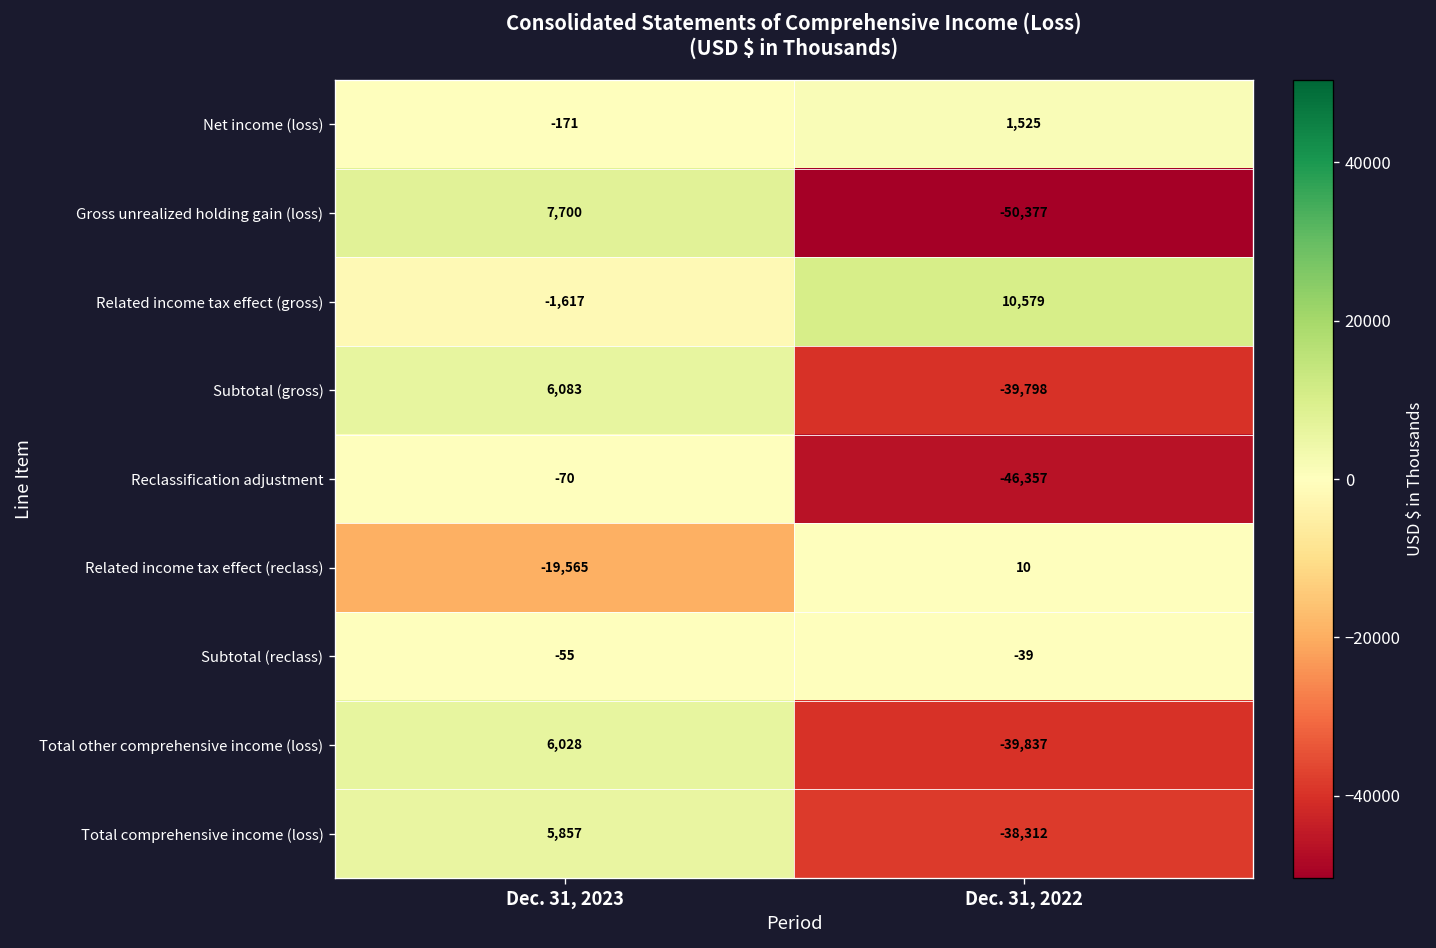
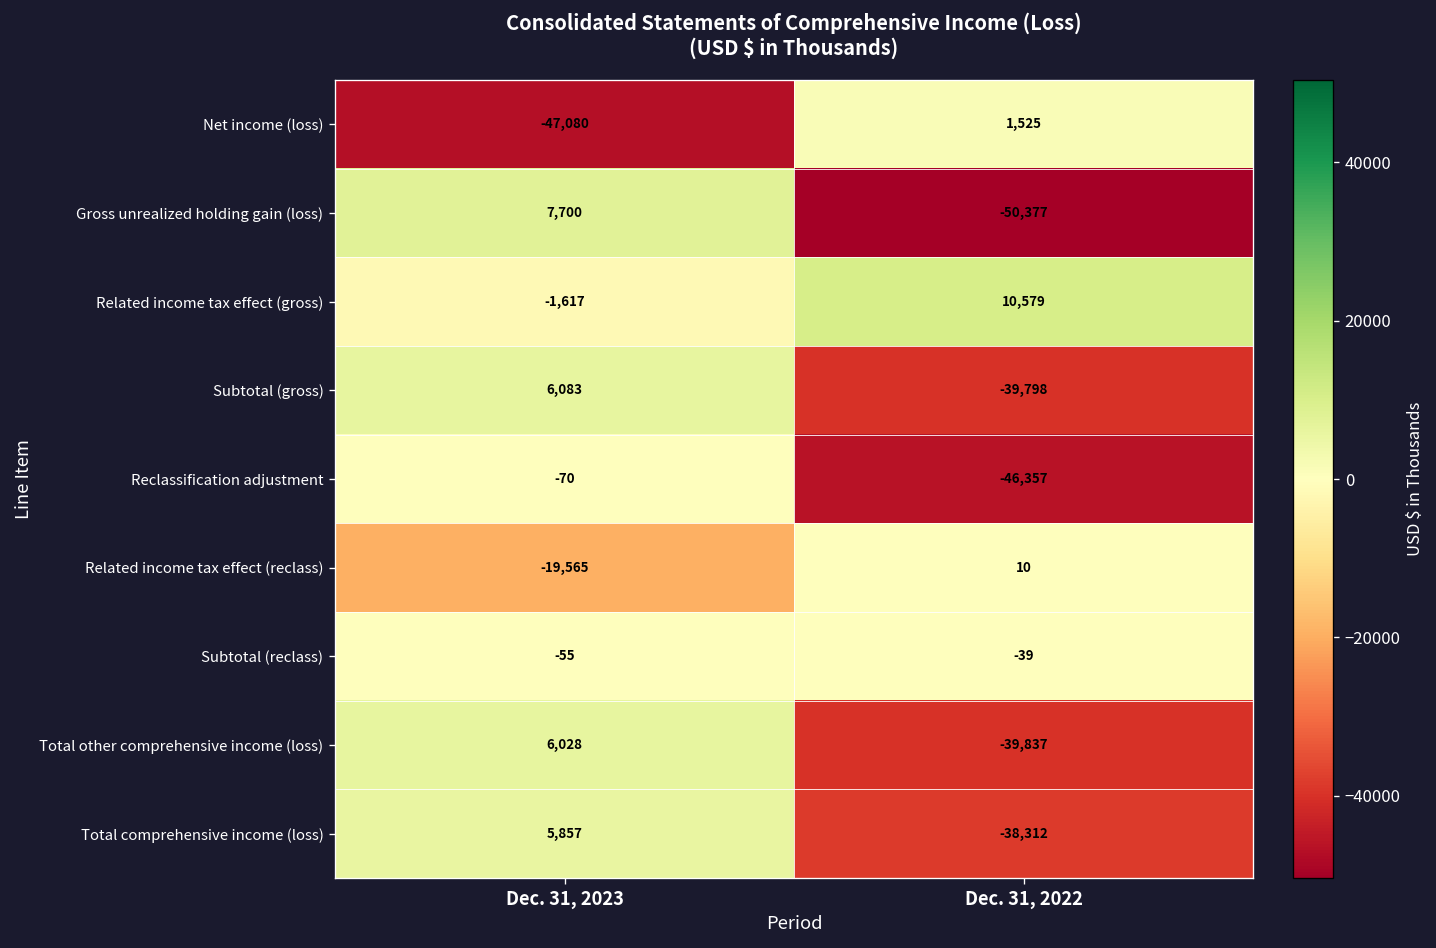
  {
    "Net income (loss)": {
-     "Dec. 31, 2023": "-171",
+     "Dec. 31, 2023": "-47,080",
      "Dec. 31, 2022": "1,525"
    },
    "Gross unrealized holding gain (loss)": {
      "Dec. 31, 2023": "7,700",
      "Dec. 31, 2022": "-50,377"
    },
    "Related income tax effect (gross)": {
      "Dec. 31, 2023": "-1,617",
      "Dec. 31, 2022": "10,579"
    },
    "Subtotal (gross)": {
      "Dec. 31, 2023": "6,083",
      "Dec. 31, 2022": "-39,798"
    },
    "Reclassification adjustment": {
      "Dec. 31, 2023": "-70",
      "Dec. 31, 2022": "-46,357"
    },
    "Related income tax effect (reclass)": {
      "Dec. 31, 2023": "-19,565",
      "Dec. 31, 2022": "10"
    },
    "Subtotal (reclass)": {
      "Dec. 31, 2023": "-55",
      "Dec. 31, 2022": "-39"
    },
    "Total other comprehensive income (loss)": {
      "Dec. 31, 2023": "6,028",
      "Dec. 31, 2022": "-39,837"
    },
    "Total comprehensive income (loss)": {
      "Dec. 31, 2023": "5,857",
      "Dec. 31, 2022": "-38,312"
    }
  }
